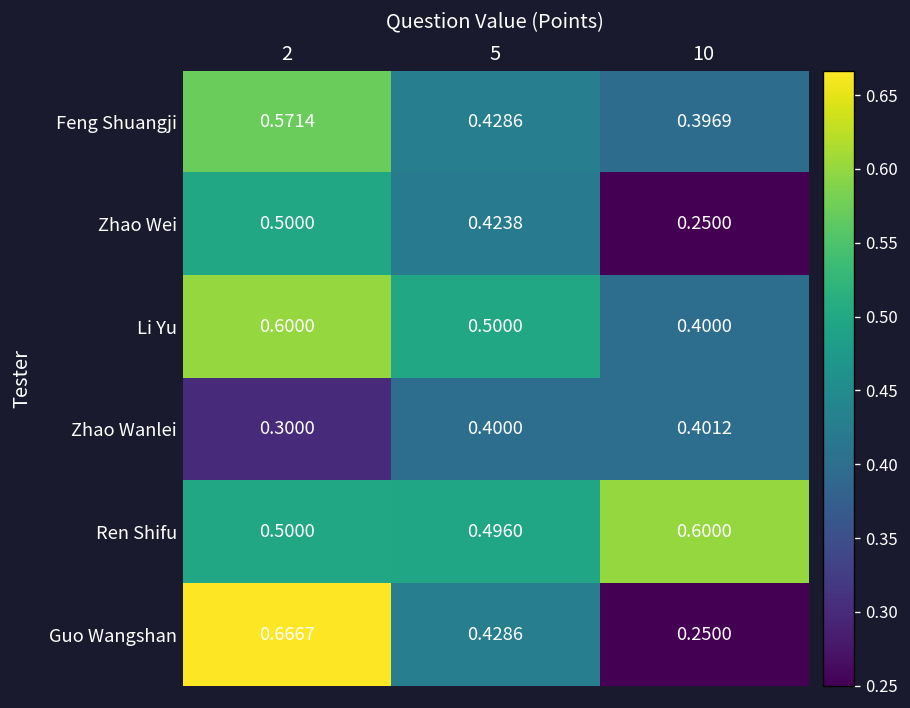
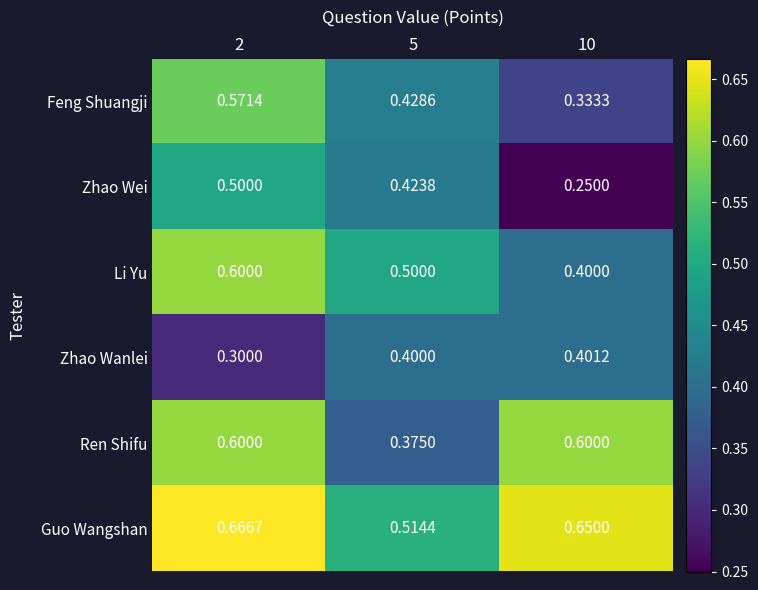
  {
    "Feng Shuangji": {
      "2": 0.5714,
      "5": 0.4286,
-     "10": 0.3969
+     "10": 0.3333
    },
    "Zhao Wei": {
      "2": 0.5000,
      "5": 0.4238,
      "10": 0.2500
    },
    "Li Yu": {
      "2": 0.6000,
      "5": 0.5000,
      "10": 0.4000
    },
    "Zhao Wanlei": {
      "2": 0.3000,
      "5": 0.4000,
      "10": 0.4012
    },
    "Ren Shifu": {
-     "2": 0.5000,
-     "5": 0.4960,
+     "2": 0.6000,
+     "5": 0.3750,
      "10": 0.6000
    },
    "Guo Wangshan": {
      "2": 0.6667,
-     "5": 0.4286,
-     "10": 0.2500
+     "5": 0.5144,
+     "10": 0.6500
    }
  }
